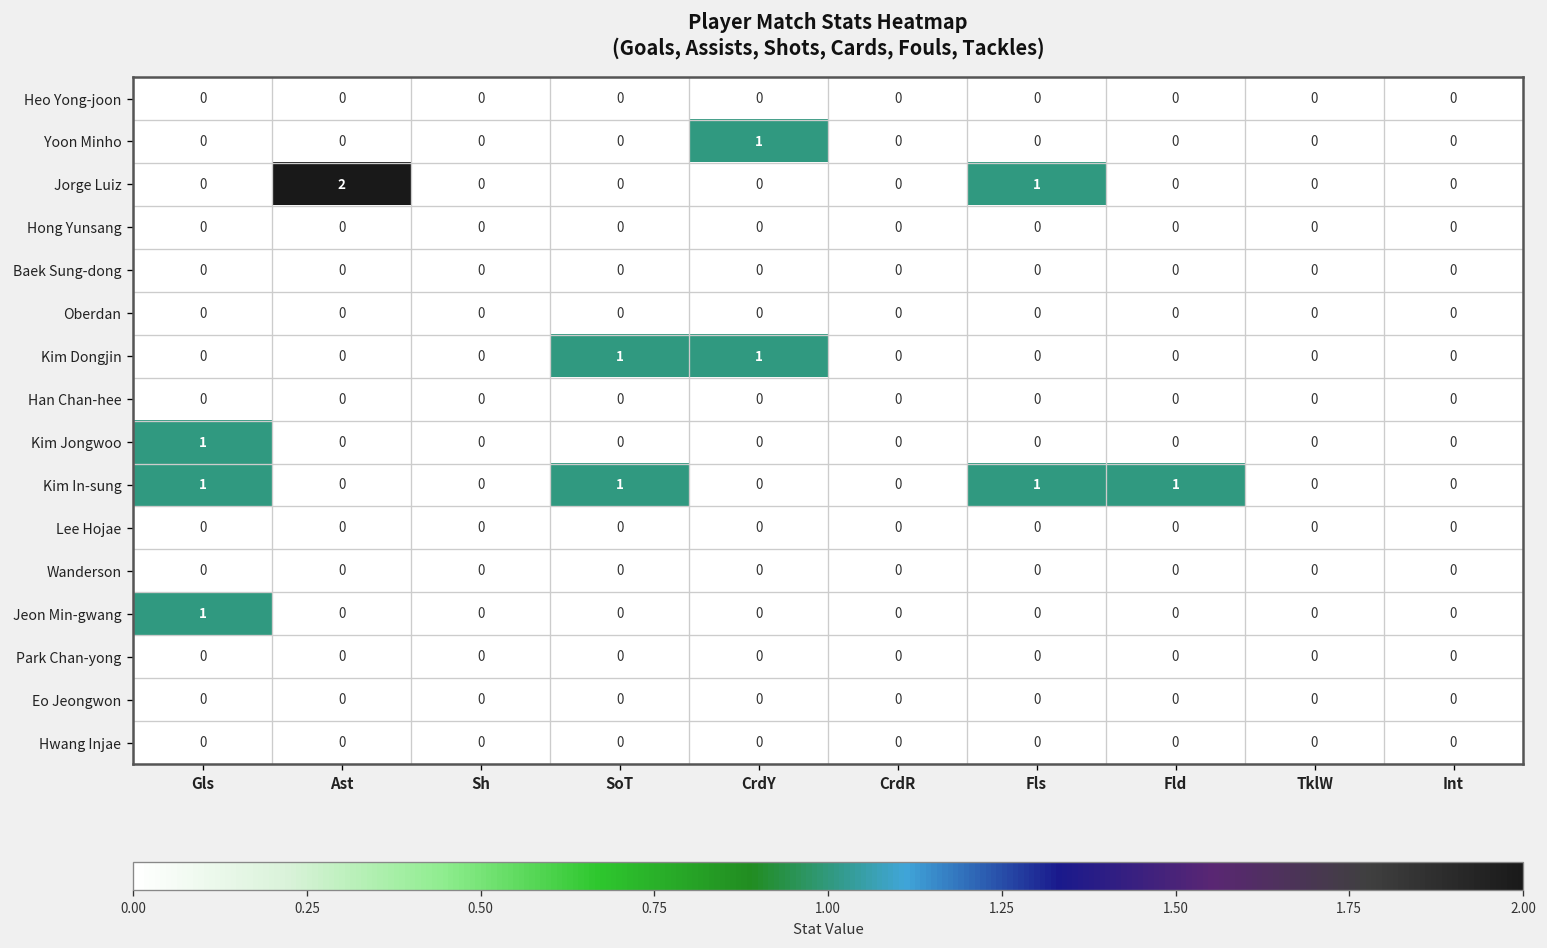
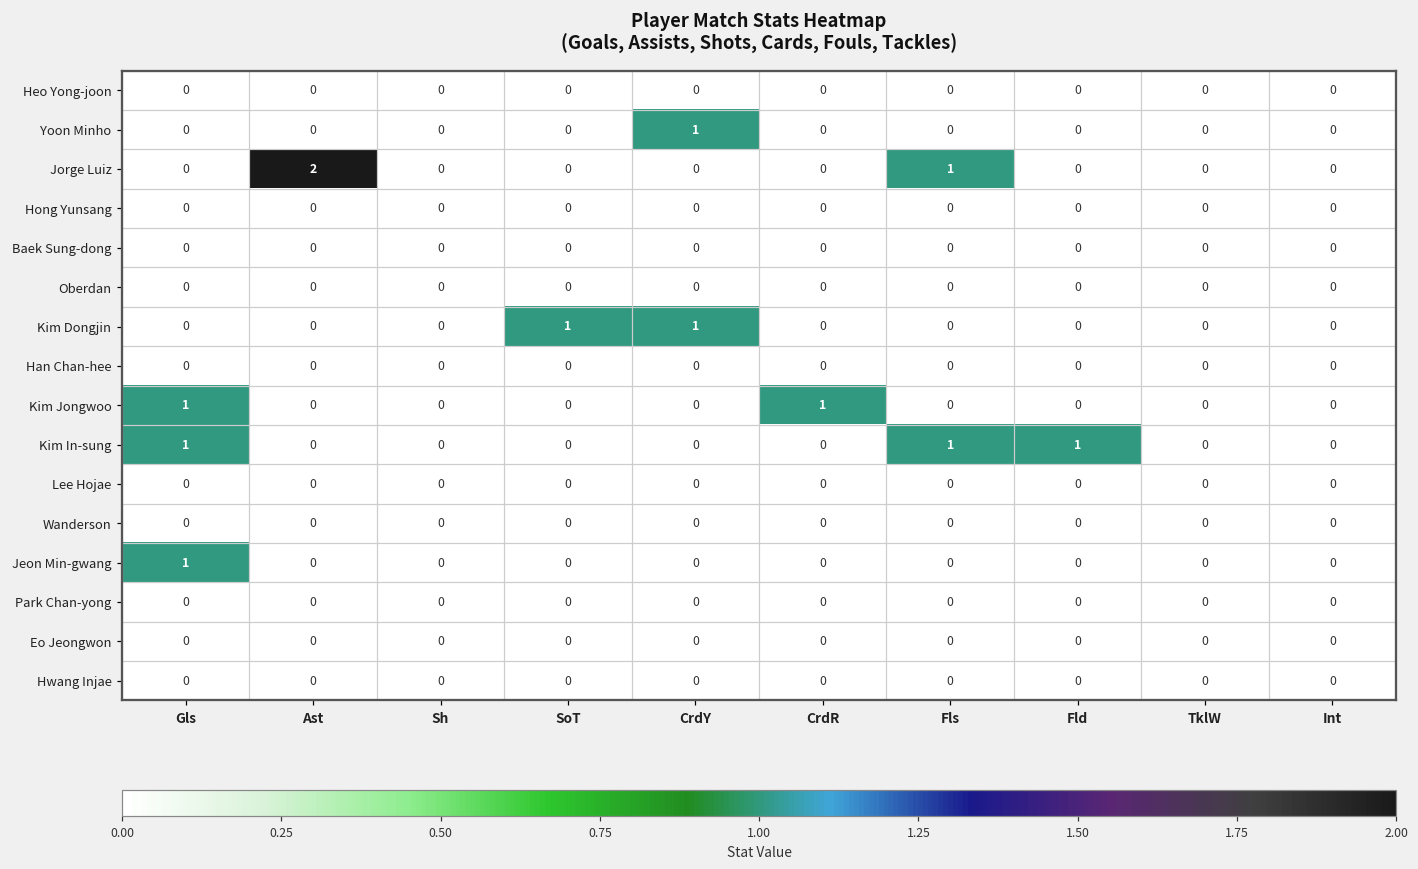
  {
    "Heo Yong-joon": {
      "Gls": 0,
      "Ast": 0,
      "Sh": 0,
      "SoT": 0,
      "CrdY": 0,
      "CrdR": 0,
      "Fls": 0,
      "Fld": 0,
      "TklW": 0,
      "Int": 0
    },
    "Yoon Minho": {
      "Gls": 0,
      "Ast": 0,
      "Sh": 0,
      "SoT": 0,
      "CrdY": 1,
      "CrdR": 0,
      "Fls": 0,
      "Fld": 0,
      "TklW": 0,
      "Int": 0
    },
    "Jorge Luiz": {
      "Gls": 0,
      "Ast": 2,
      "Sh": 0,
      "SoT": 0,
      "CrdY": 0,
      "CrdR": 0,
      "Fls": 1,
      "Fld": 0,
      "TklW": 0,
      "Int": 0
    },
    "Hong Yunsang": {
      "Gls": 0,
      "Ast": 0,
      "Sh": 0,
      "SoT": 0,
      "CrdY": 0,
      "CrdR": 0,
      "Fls": 0,
      "Fld": 0,
      "TklW": 0,
      "Int": 0
    },
    "Baek Sung-dong": {
      "Gls": 0,
      "Ast": 0,
      "Sh": 0,
      "SoT": 0,
      "CrdY": 0,
      "CrdR": 0,
      "Fls": 0,
      "Fld": 0,
      "TklW": 0,
      "Int": 0
    },
    "Oberdan": {
      "Gls": 0,
      "Ast": 0,
      "Sh": 0,
      "SoT": 0,
      "CrdY": 0,
      "CrdR": 0,
      "Fls": 0,
      "Fld": 0,
      "TklW": 0,
      "Int": 0
    },
    "Kim Dongjin": {
      "Gls": 0,
      "Ast": 0,
      "Sh": 0,
      "SoT": 1,
      "CrdY": 1,
      "CrdR": 0,
      "Fls": 0,
      "Fld": 0,
      "TklW": 0,
      "Int": 0
    },
    "Han Chan-hee": {
      "Gls": 0,
      "Ast": 0,
      "Sh": 0,
      "SoT": 0,
      "CrdY": 0,
      "CrdR": 0,
      "Fls": 0,
      "Fld": 0,
      "TklW": 0,
      "Int": 0
    },
    "Kim Jongwoo": {
      "Gls": 1,
      "Ast": 0,
      "Sh": 0,
      "SoT": 0,
      "CrdY": 0,
-     "CrdR": 0,
+     "CrdR": 1,
      "Fls": 0,
      "Fld": 0,
      "TklW": 0,
      "Int": 0
    },
    "Kim In-sung": {
      "Gls": 1,
      "Ast": 0,
      "Sh": 0,
-     "SoT": 1,
+     "SoT": 0,
      "CrdY": 0,
      "CrdR": 0,
      "Fls": 1,
      "Fld": 1,
      "TklW": 0,
      "Int": 0
    },
    "Lee Hojae": {
      "Gls": 0,
      "Ast": 0,
      "Sh": 0,
      "SoT": 0,
      "CrdY": 0,
      "CrdR": 0,
      "Fls": 0,
      "Fld": 0,
      "TklW": 0,
      "Int": 0
    },
    "Wanderson": {
      "Gls": 0,
      "Ast": 0,
      "Sh": 0,
      "SoT": 0,
      "CrdY": 0,
      "CrdR": 0,
      "Fls": 0,
      "Fld": 0,
      "TklW": 0,
      "Int": 0
    },
    "Jeon Min-gwang": {
      "Gls": 1,
      "Ast": 0,
      "Sh": 0,
      "SoT": 0,
      "CrdY": 0,
      "CrdR": 0,
      "Fls": 0,
      "Fld": 0,
      "TklW": 0,
      "Int": 0
    },
    "Park Chan-yong": {
      "Gls": 0,
      "Ast": 0,
      "Sh": 0,
      "SoT": 0,
      "CrdY": 0,
      "CrdR": 0,
      "Fls": 0,
      "Fld": 0,
      "TklW": 0,
      "Int": 0
    },
    "Eo Jeongwon": {
      "Gls": 0,
      "Ast": 0,
      "Sh": 0,
      "SoT": 0,
      "CrdY": 0,
      "CrdR": 0,
      "Fls": 0,
      "Fld": 0,
      "TklW": 0,
      "Int": 0
    },
    "Hwang Injae": {
      "Gls": 0,
      "Ast": 0,
      "Sh": 0,
      "SoT": 0,
      "CrdY": 0,
      "CrdR": 0,
      "Fls": 0,
      "Fld": 0,
      "TklW": 0,
      "Int": 0
    }
  }
